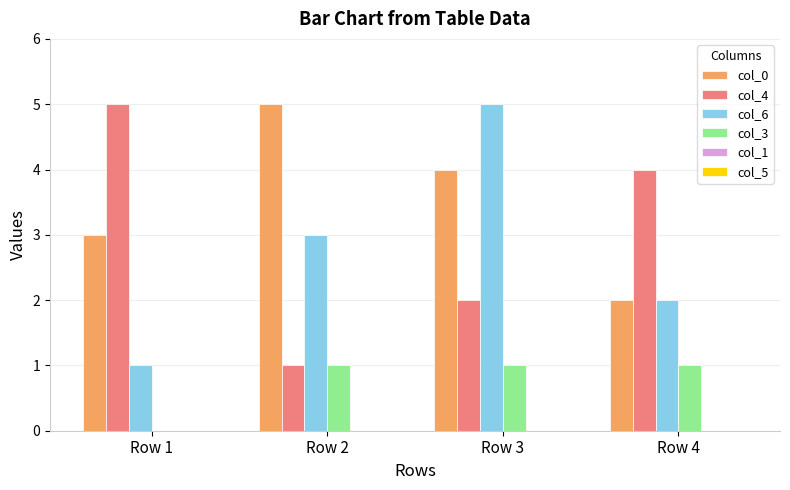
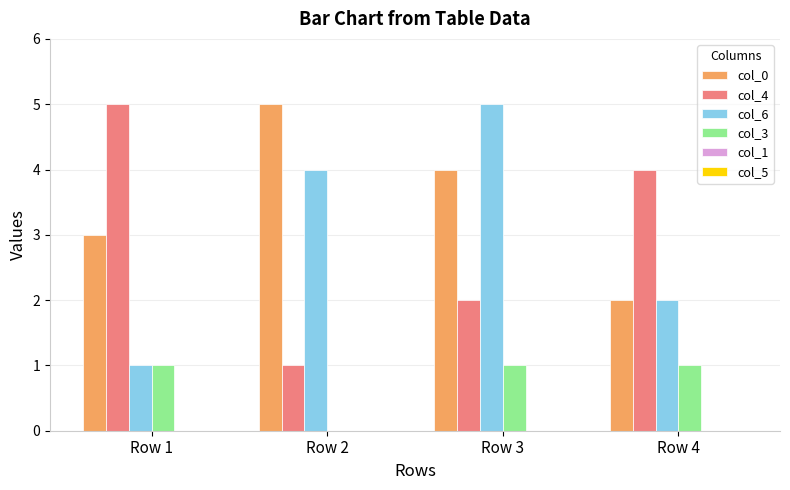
  {
    "col_6": {
      "Row 1": 1,
-     "Row 2": 3,
+     "Row 2": 4,
      "Row 3": 5,
      "Row 4": 2
    },
    "col_3": {
-     "Row 1": 0,
-     "Row 2": 1,
+     "Row 1": 1,
+     "Row 2": 0,
      "Row 3": 1,
      "Row 4": 1
    },
    "col_1": {
      "Row 1": 0,
      "Row 2": 0,
      "Row 3": 0,
      "Row 4": 0
    },
    "col_5": {
      "Row 1": 0,
      "Row 2": 0,
      "Row 3": 0,
      "Row 4": 0
    }
  }
